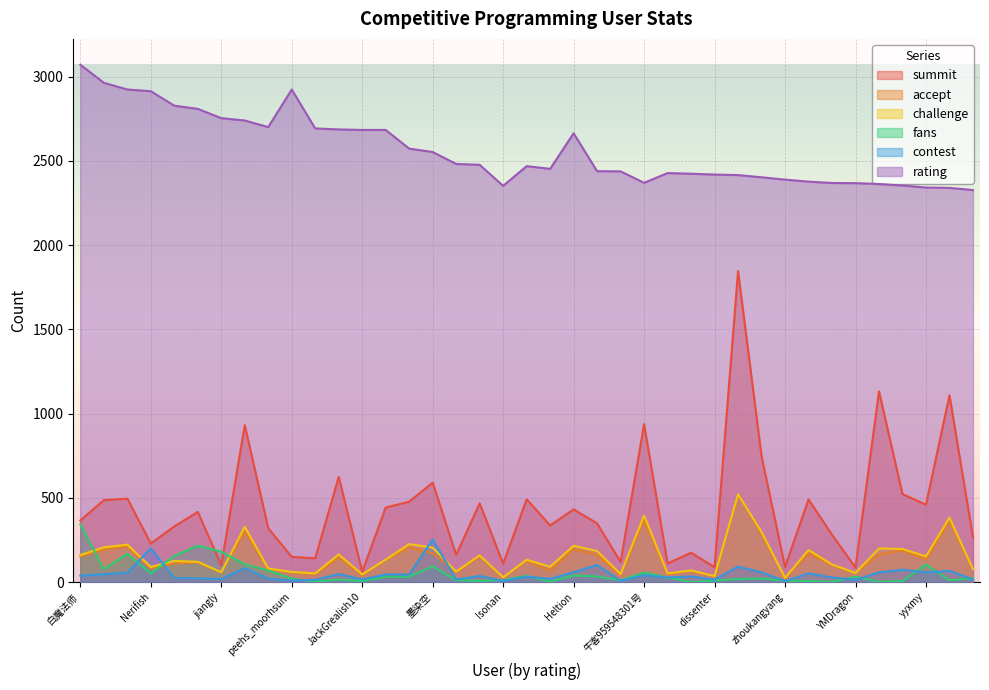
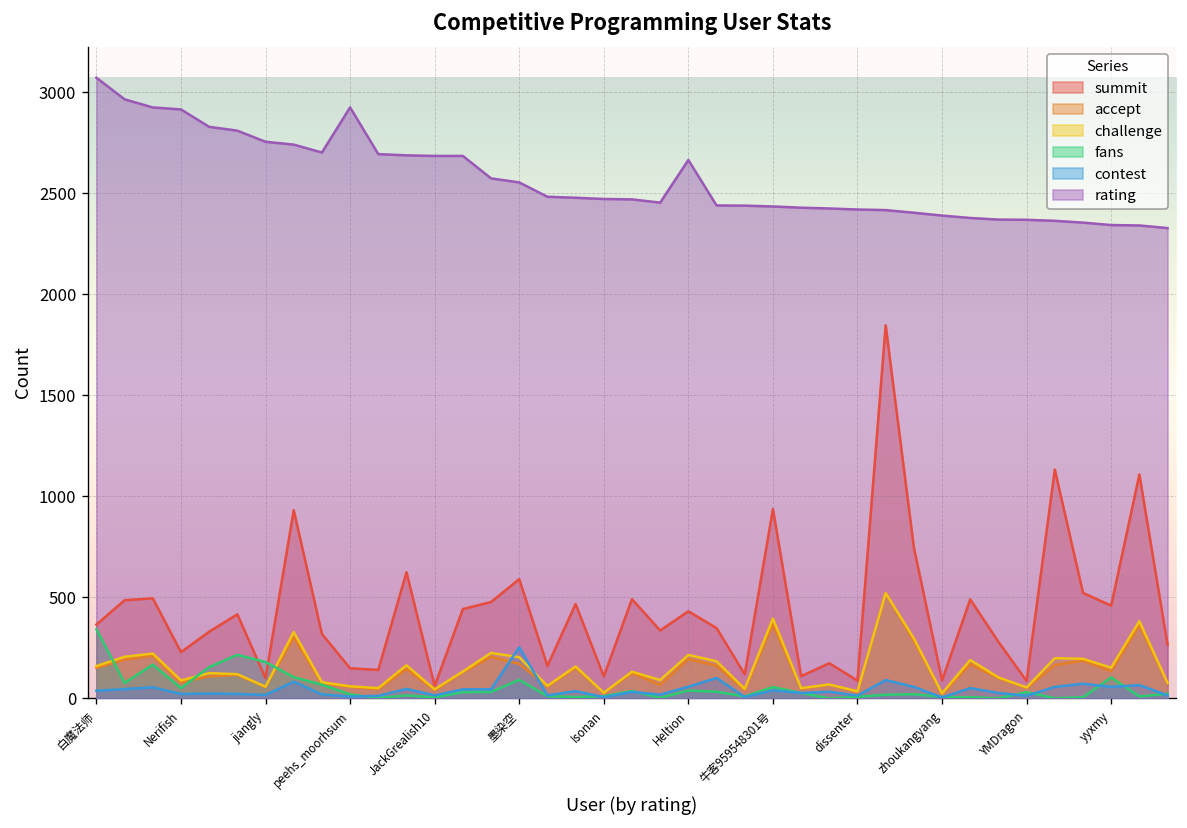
  {
    "fans": {
      "白魔法师": 340,
      "Nerifish": 50,
      "jiangly": 180,
      "墨染空": 90,
      "Heltion": 40,
      "牛客959548301号": 60,
      "YMDragon": 30,
      "yyxmy": 100
    },
    "contest": {
      "白魔法师": 40,
-     "Nerifish": 200,
+     "Nerifish": 20,
      "jiangly": 20,
      "墨染空": 250,
      "Heltion": 60,
      "牛客959548301号": 40,
      "YMDragon": 10,
      "yyxmy": 60
    },
    "rating": {
      "白魔法师": 3070,
      "Nerifish": 2910,
      "jiangly": 2750,
      "peehs_moorhsum": 2920,
      "JackGrealish10": 2680,
      "墨染空": 2550,
-     "Isonan": 2350,
+     "Isonan": 2470,
      "Heltion": 2660,
-     "牛客959548301号": 2370,
+     "牛客959548301号": 2430,
      "dissenter": 2420,
      "zhoukangyang": 2390,
      "YMDragon": 2370,
      "yyxmy": 2340
    }
  }
